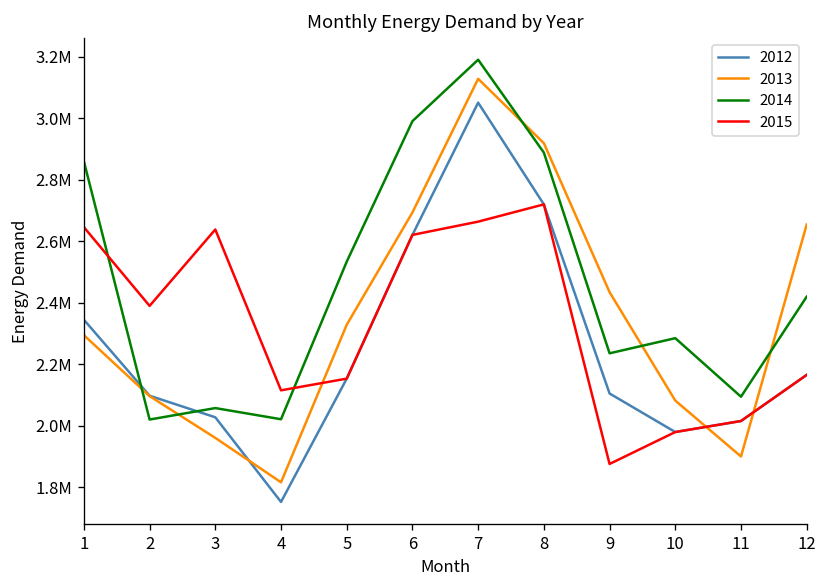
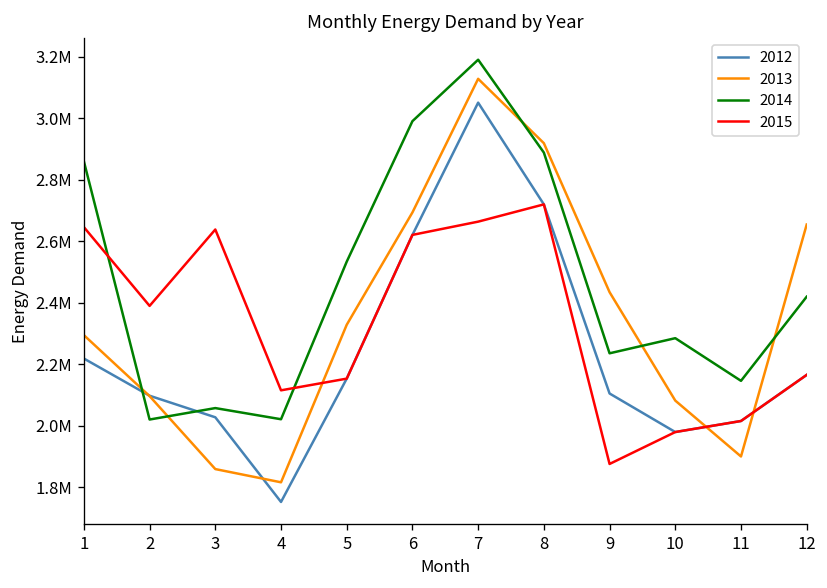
  {
    "2012": {
-     "1": 2340000,
+     "1": 2220000,
      "3": 2030000,
      "4": 1750000,
      "7": 3050000,
      "9": 2100000
    },
    "2013": {
      "1": 2290000,
-     "3": 1960000,
+     "3": 1860000,
      "4": 1820000,
      "5": 2330000,
      "6": 2690000,
      "7": 3130000,
      "8": 2920000,
      "9": 2430000,
      "10": 2080000,
      "11": 1900000,
      "12": 2650000
    },
    "2014": {
      "1": 2860000,
      "2": 2020000,
      "3": 2060000,
      "4": 2020000,
      "5": 2530000,
      "6": 2990000,
      "7": 3190000,
      "8": 2890000,
      "9": 2240000,
      "10": 2280000,
-     "11": 2090000,
+     "11": 2150000,
      "12": 2420000
    },
    "2015": {
      "1": 2650000,
      "2": 2390000,
      "3": 2640000,
      "4": 2110000,
      "7": 2660000,
      "9": 1880000
    }
  }
